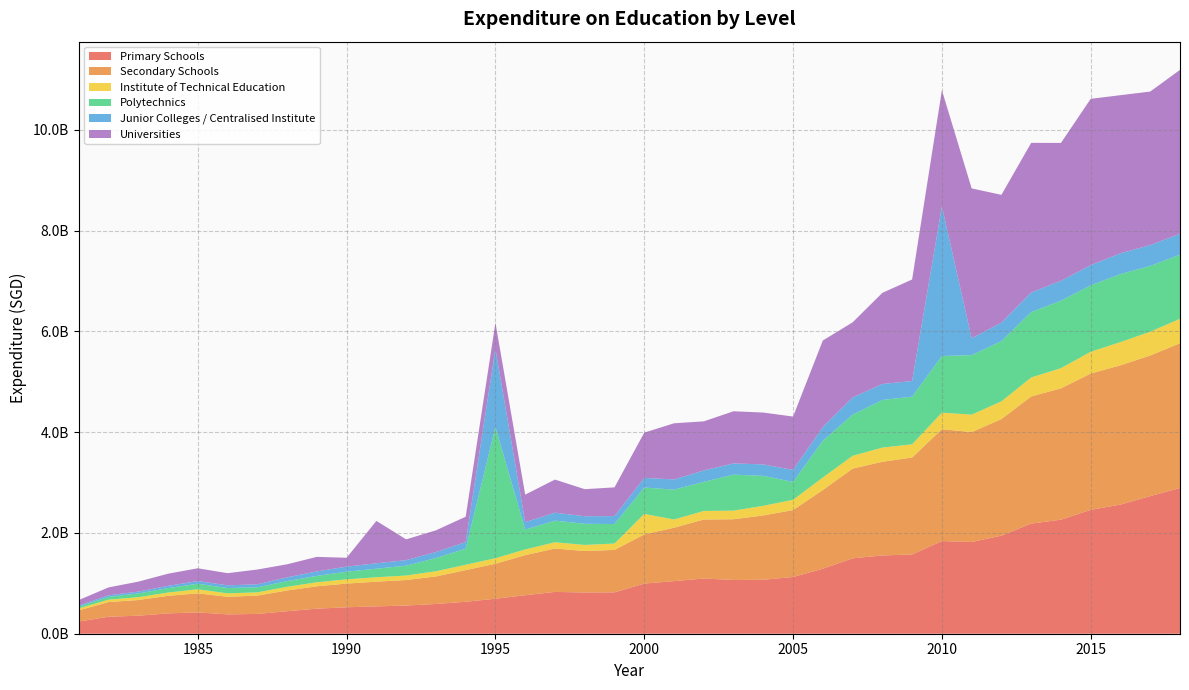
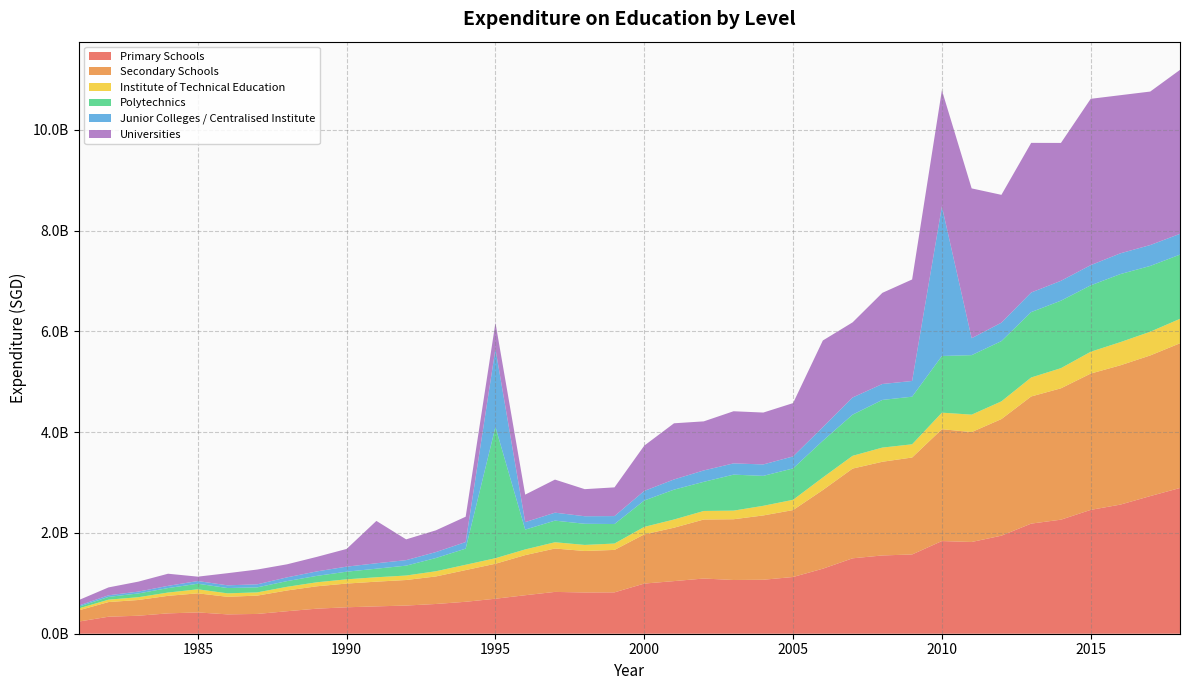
  {
    "Institute of Technical Education": {
      "1985": 100000000,
      "1990": 100000000,
      "1995": 100000000,
-     "2000": 400000000,
+     "2000": 100000000,
      "2005": 200000000,
      "2010": 300000000,
      "2015": 400000000
    },
    "Polytechnics": {
      "1985": 100000000,
      "1990": 200000000,
      "1995": 2600000000,
      "2000": 500000000,
-     "2005": 400000000,
+     "2005": 600000000,
      "2010": 1100000000,
      "2015": 1300000000
    },
    "Junior Colleges / Centralised Institute": {
      "1985": 100000000,
      "1990": 100000000,
      "1995": 1500000000,
      "2000": 200000000,
      "2005": 200000000,
      "2010": 3000000000,
      "2015": 400000000
    },
    "Universities": {
-     "1985": 300000000,
-     "1990": 200000000,
+     "1985": 100000000,
+     "1990": 400000000,
      "1995": 500000000,
      "2000": 900000000,
      "2005": 1100000000,
      "2010": 2300000000,
      "2015": 3300000000
    }
  }
